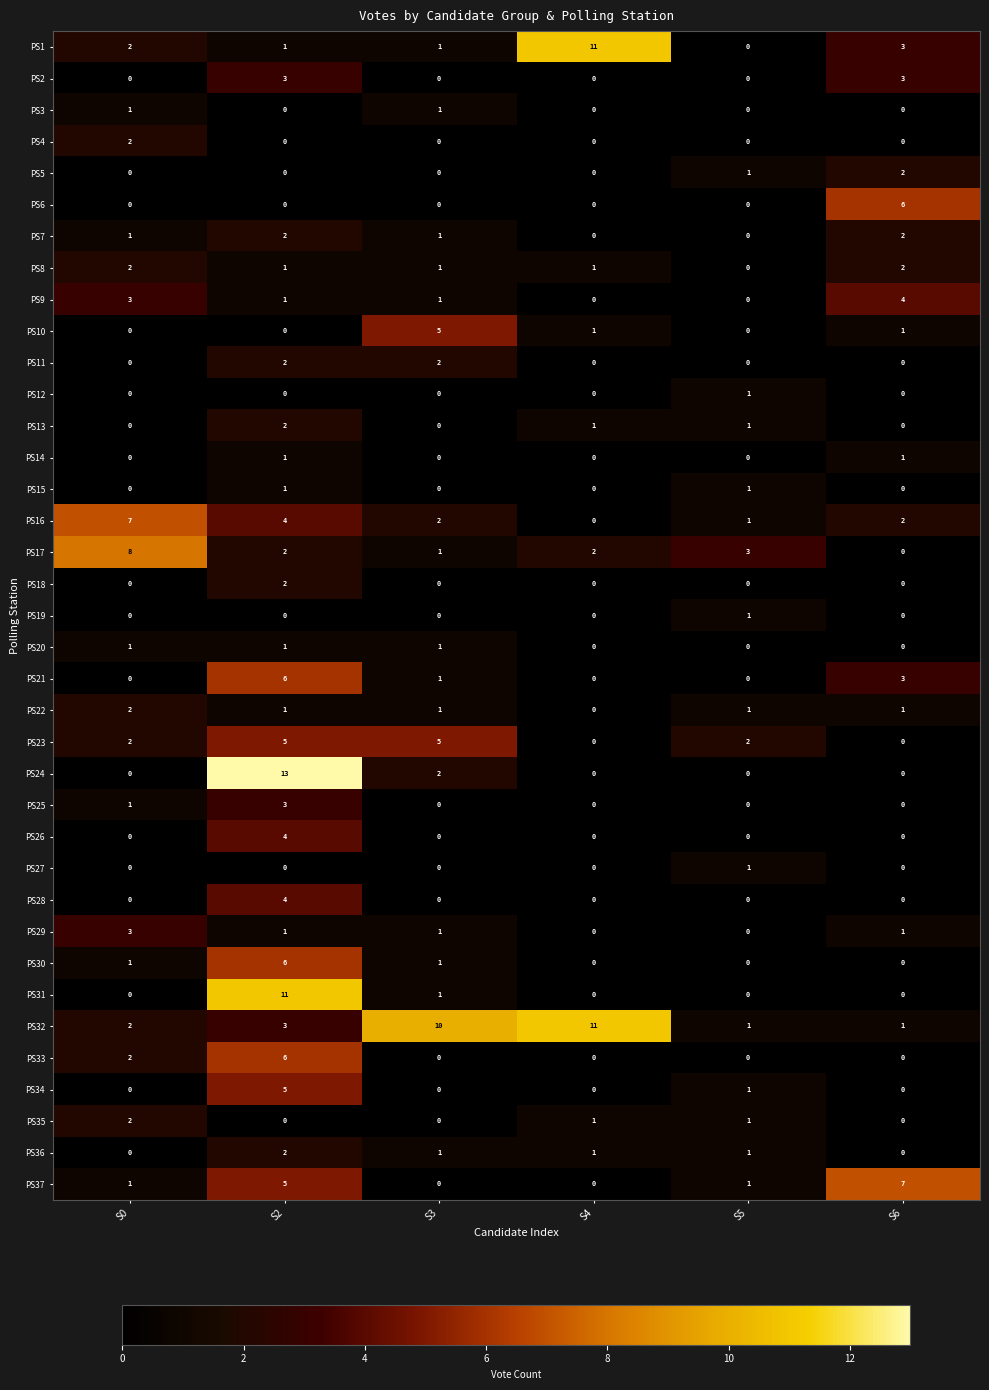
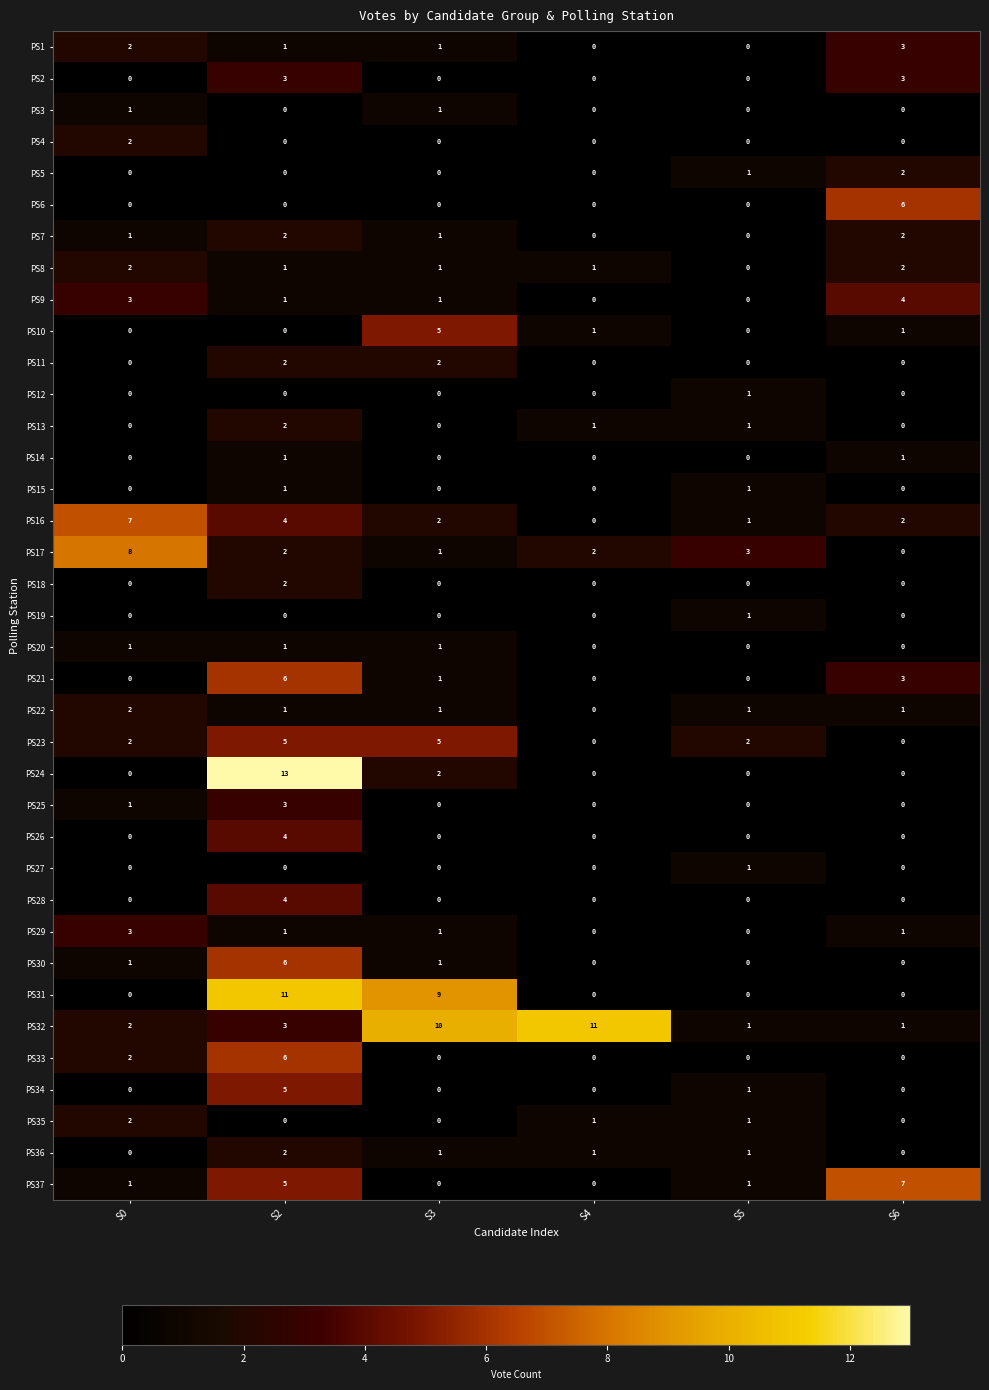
  {
    "PS1": {
      "S0": 2,
      "S2": 1,
      "S3": 1,
-     "S4": 11,
+     "S4": 0,
      "S5": 0,
      "S6": 3
    },
    "PS31": {
      "S0": 0,
      "S2": 11,
-     "S3": 1,
+     "S3": 9,
      "S4": 0,
      "S5": 0,
      "S6": 0
    }
  }
